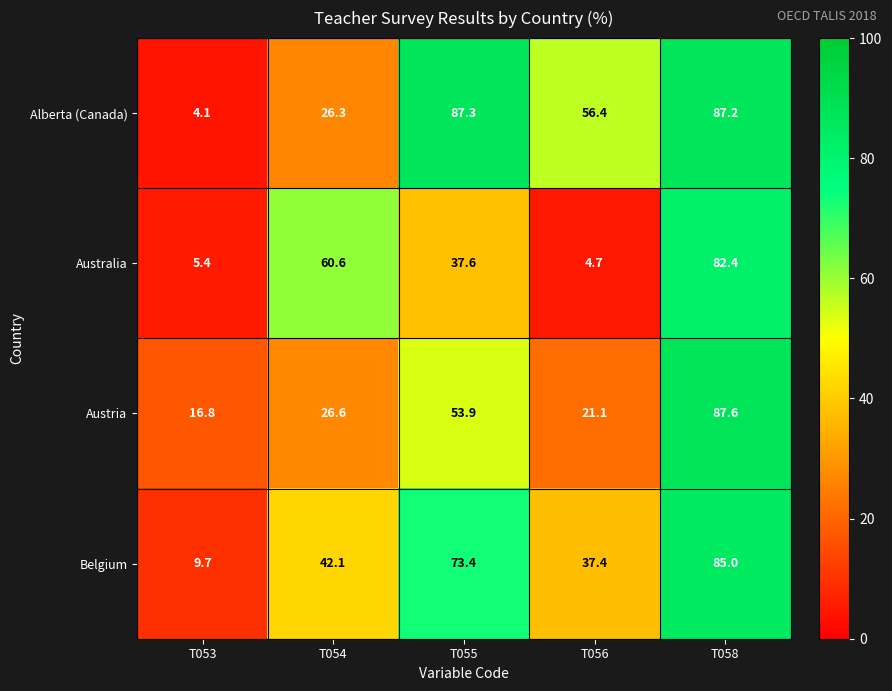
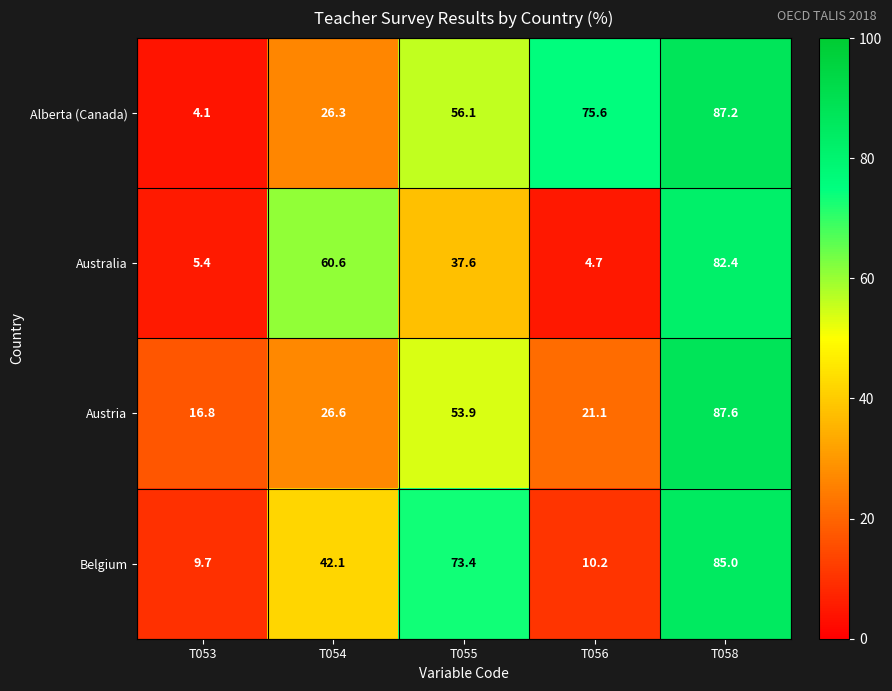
  {
    "Alberta (Canada)": {
      "T053": 4.1,
      "T054": 26.3,
-     "T055": 87.3,
-     "T056": 56.4,
+     "T055": 56.1,
+     "T056": 75.6,
      "T058": 87.2
    },
    "Australia": {
      "T053": 5.4,
      "T054": 60.6,
      "T055": 37.6,
      "T056": 4.7,
      "T058": 82.4
    },
    "Austria": {
      "T053": 16.8,
      "T054": 26.6,
      "T055": 53.9,
      "T056": 21.1,
      "T058": 87.6
    },
    "Belgium": {
      "T053": 9.7,
      "T054": 42.1,
      "T055": 73.4,
-     "T056": 37.4,
+     "T056": 10.2,
      "T058": 85.0
    }
  }
